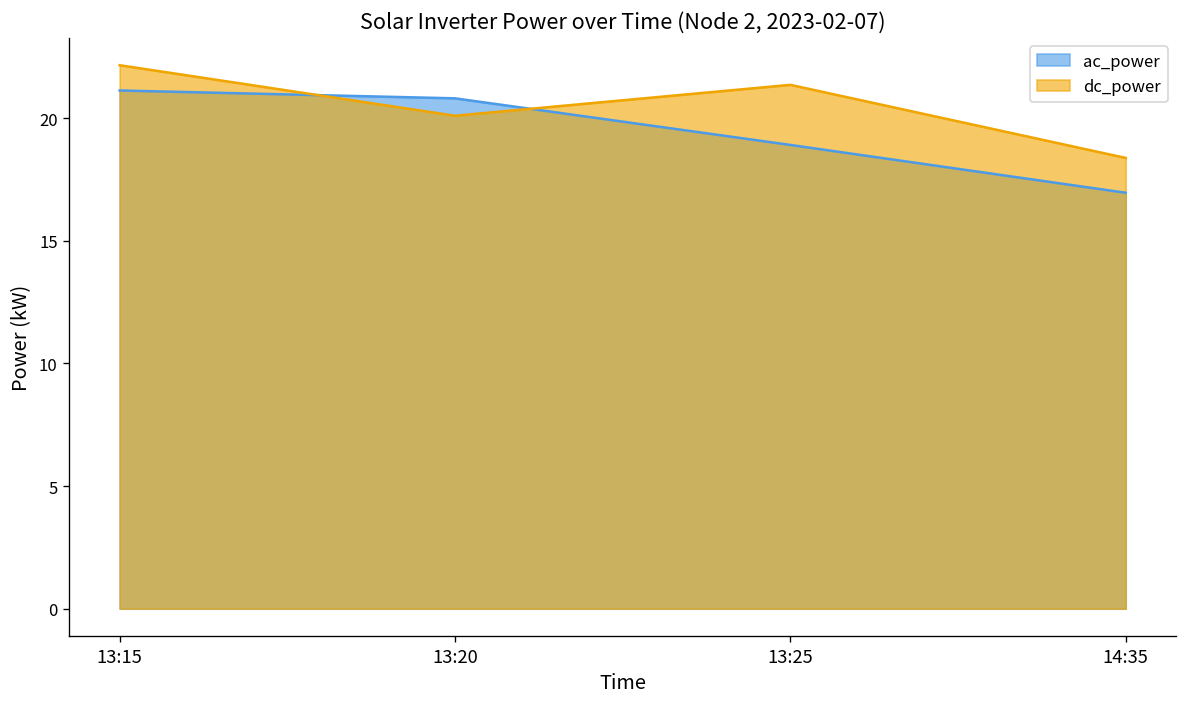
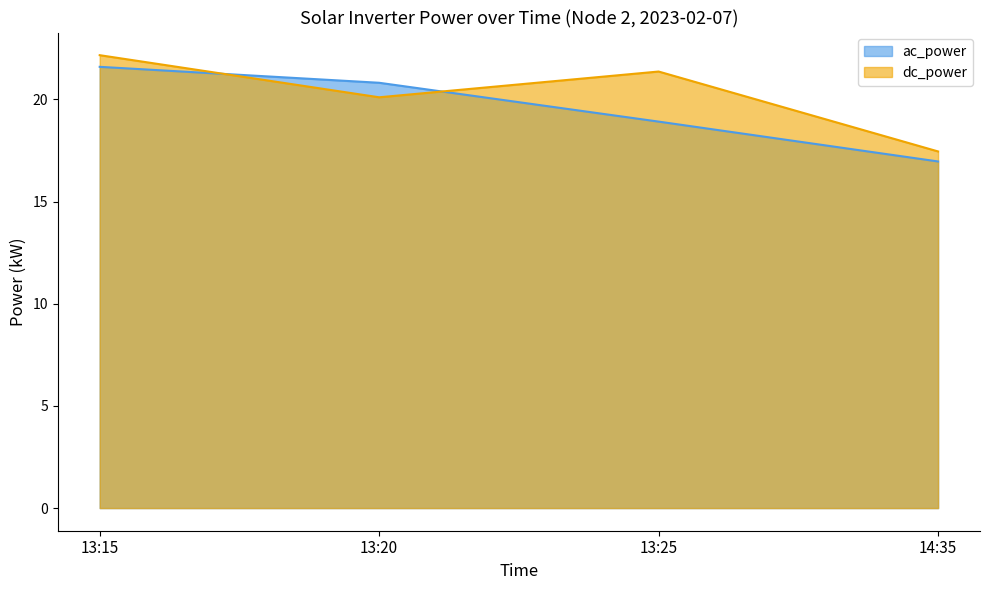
  {
    "ac_power": {
-     "13:15": 21.1,
+     "13:15": 21.6,
      "13:20": 20.8,
      "13:25": 18.9,
      "14:35": 17.0
    },
    "dc_power": {
      "13:15": 22.2,
      "13:20": 20.1,
      "13:25": 21.4,
-     "14:35": 18.4
+     "14:35": 17.5
    }
  }
